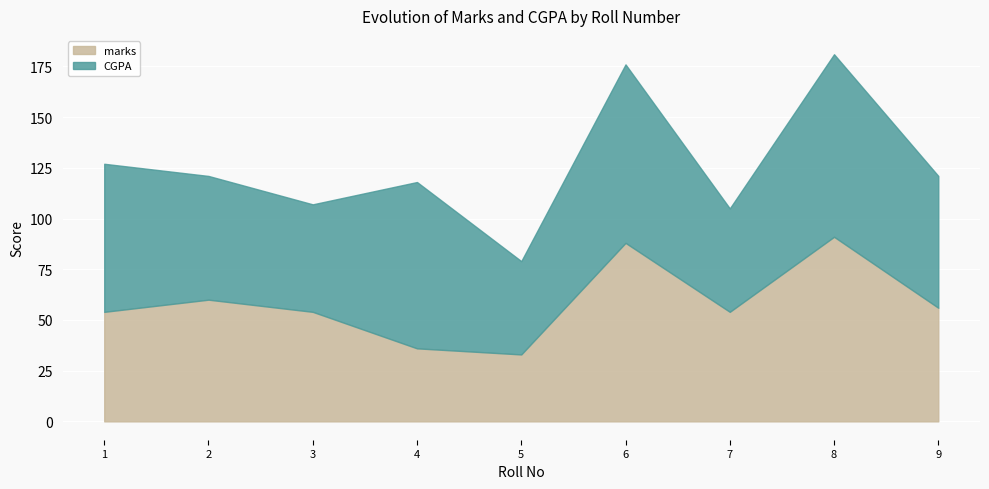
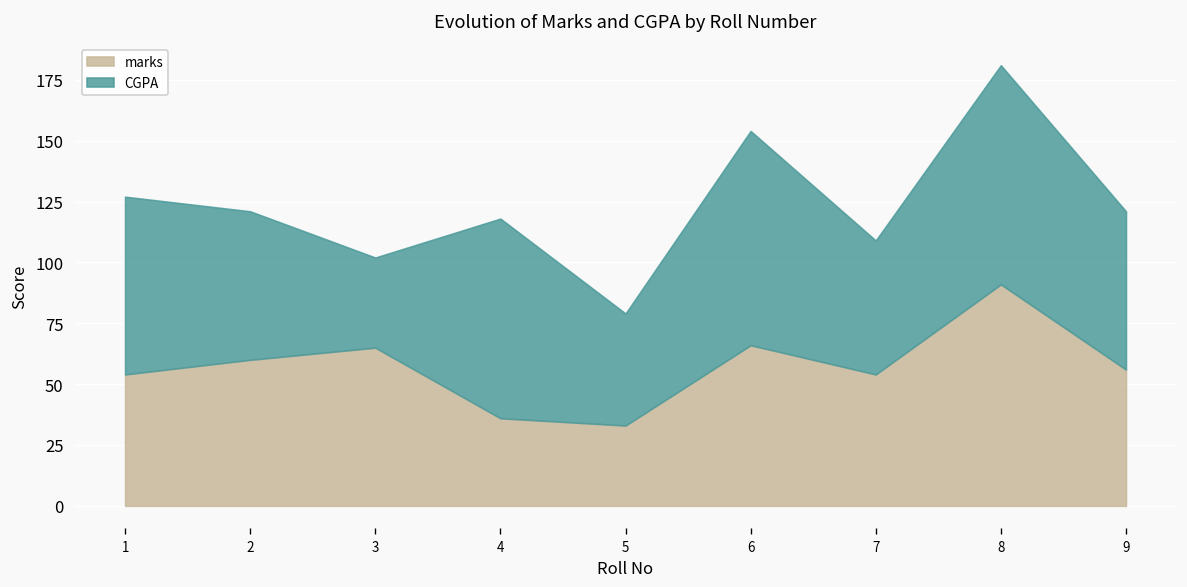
  {
    "marks": {
      "1": 54,
      "2": 60,
-     "3": 54,
+     "3": 65,
      "4": 36,
      "5": 33,
-     "6": 88,
+     "6": 66,
      "7": 54,
      "8": 91,
      "9": 56
    },
    "CGPA": {
      "1": 73,
      "2": 61,
-     "3": 53,
+     "3": 37,
      "4": 82,
      "5": 46,
      "6": 88,
-     "7": 51,
+     "7": 55,
      "8": 90,
      "9": 65
    }
  }
